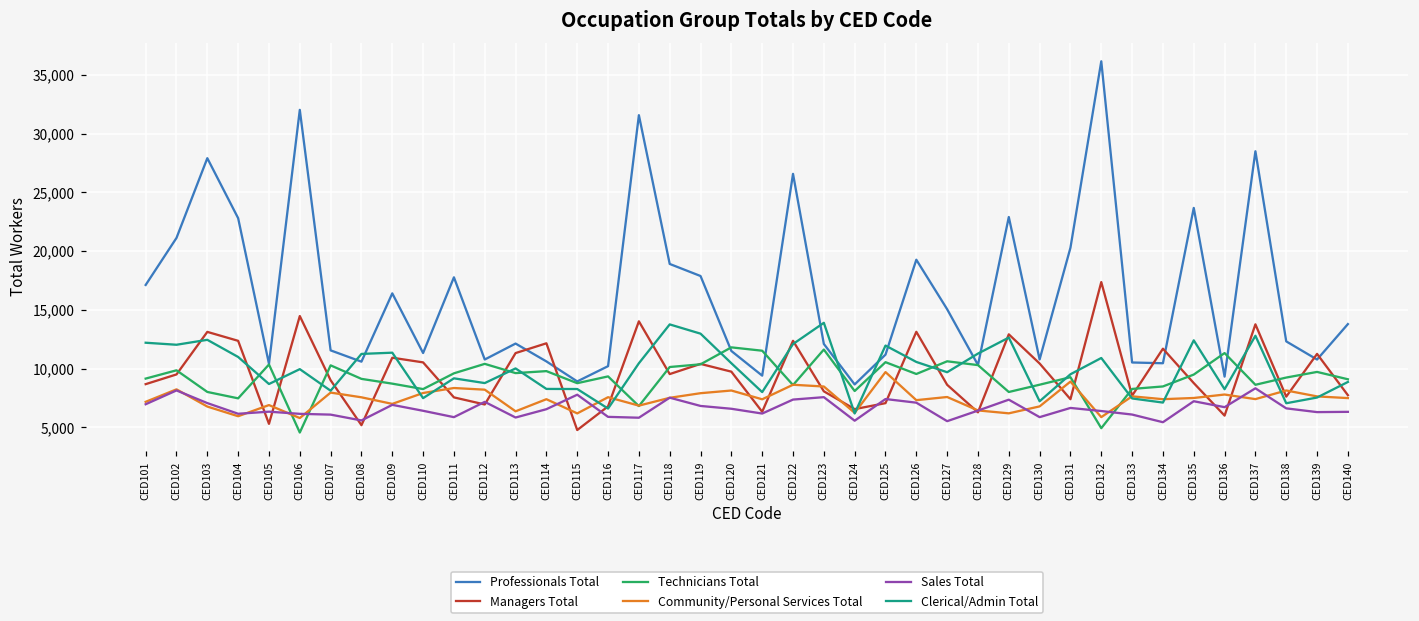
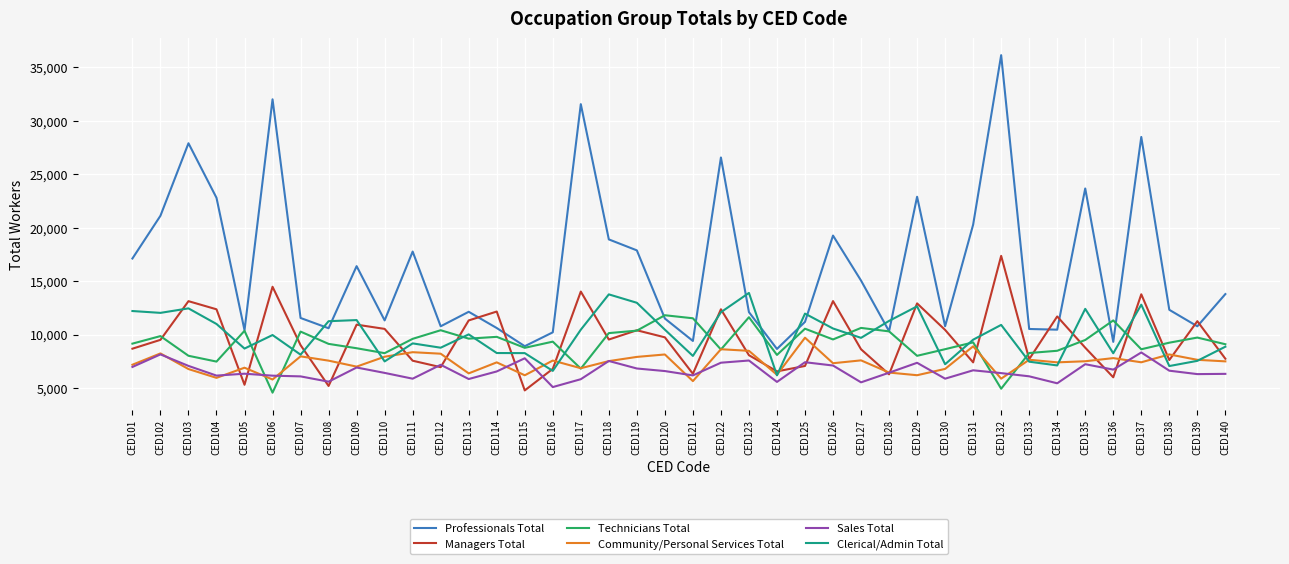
  {
    "Professionals Total": {
      "CED101": "17,100",
      "CED102": "21,100",
      "CED103": "27,900",
      "CED104": "22,800",
      "CED106": "32,000",
      "CED107": "11,600",
      "CED108": "10,600",
      "CED109": "16,400",
      "CED110": "11,300",
      "CED111": "17,800",
      "CED112": "10,800",
      "CED113": "12,100",
      "CED114": "10,600",
      "CED116": "10,200",
      "CED117": "31,600",
      "CED118": "18,900",
      "CED119": "17,900",
      "CED120": "11,500",
      "CED121": "9,400",
      "CED122": "26,600",
      "CED123": "12,100",
      "CED124": "8,700",
      "CED125": "11,200",
      "CED126": "19,300",
      "CED127": "15,100",
      "CED129": "22,900",
      "CED130": "10,800",
      "CED131": "20,300",
      "CED132": "36,100",
      "CED133": "10,500",
      "CED134": "10,500",
      "CED135": "23,700",
      "CED136": "9,300",
      "CED137": "28,500",
      "CED138": "12,300",
      "CED139": "10,800",
      "CED140": "13,800"
    },
    "Managers Total": {
      "CED101": "8,700",
      "CED102": "9,500",
      "CED103": "13,100",
      "CED104": "12,400",
      "CED105": "5,300",
      "CED106": "14,500",
      "CED107": "9,000",
      "CED108": "5,200",
      "CED109": "10,900",
      "CED110": "10,500",
      "CED111": "7,600",
      "CED113": "11,300",
      "CED114": "12,200",
      "CED115": "4,800",
      "CED117": "14,000",
      "CED118": "9,500",
      "CED120": "9,700",
      "CED122": "12,400",
      "CED123": "8,100",
      "CED124": "6,600",
      "CED125": "7,100",
      "CED126": "13,100",
      "CED127": "8,600",
      "CED129": "12,900",
      "CED130": "10,400",
      "CED131": "7,400",
      "CED132": "17,400",
      "CED134": "11,700",
      "CED135": "8,800",
      "CED136": "6,000",
      "CED137": "13,800",
      "CED138": "7,600",
      "CED139": "11,300",
      "CED140": "7,700"
    },
    "Community/Personal Services Total": {
      "CED103": "6,800",
      "CED105": "6,900",
      "CED106": "5,800",
      "CED108": "7,600",
      "CED110": "7,900",
      "CED111": "8,300",
      "CED112": "8,200",
      "CED113": "6,400",
      "CED114": "7,400",
      "CED115": "6,200",
      "CED116": "7,600",
      "CED119": "7,900",
      "CED120": "8,100",
-     "CED121": "7,400",
+     "CED121": "5,600",
      "CED123": "8,500",
      "CED125": "9,700",
      "CED127": "7,600",
      "CED129": "6,200",
      "CED130": "6,800",
      "CED131": "8,900",
      "CED132": "5,900",
      "CED134": "7,400",
      "CED135": "7,500",
      "CED136": "7,800",
      "CED137": "7,400",
      "CED138": "8,100",
      "CED140": "7,500"
    },
    "Sales Total": {
      "CED103": "7,100",
      "CED105": "6,300",
      "CED106": "6,200",
      "CED107": "6,100",
      "CED108": "5,600",
      "CED110": "6,400",
      "CED111": "5,900",
      "CED113": "5,800",
      "CED114": "6,500",
      "CED115": "7,800",
-     "CED116": "5,900",
+     "CED116": "5,100",
      "CED117": "5,800",
      "CED119": "6,800",
      "CED120": "6,600",
      "CED122": "7,400",
      "CED123": "7,600",
      "CED124": "5,600",
      "CED125": "7,400",
      "CED127": "5,500",
      "CED129": "7,400",
      "CED130": "5,900",
      "CED131": "6,700",
      "CED132": "6,400",
      "CED133": "6,100",
      "CED134": "5,400",
      "CED135": "7,200",
      "CED136": "6,700",
      "CED137": "8,300",
      "CED138": "6,600",
      "CED139": "6,300",
      "CED140": "6,300"
    }
  }
